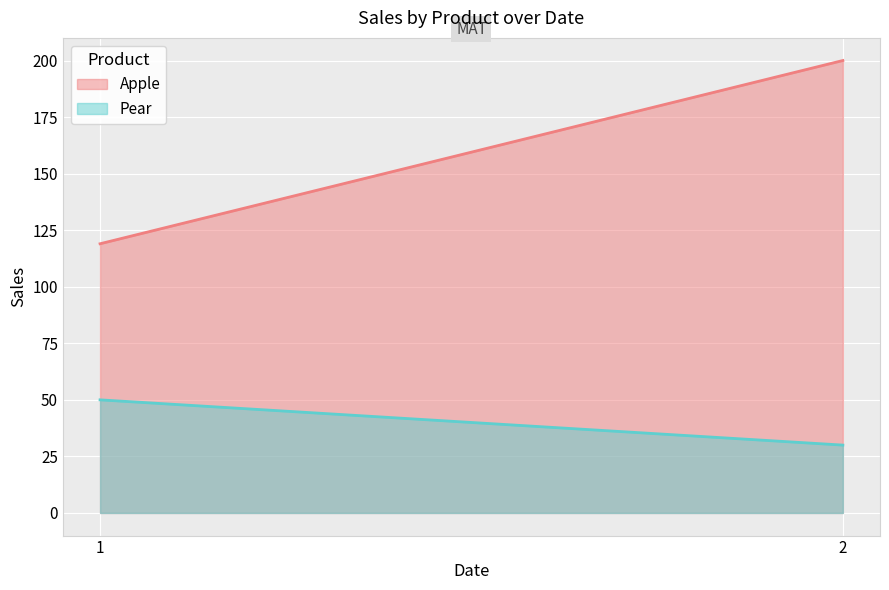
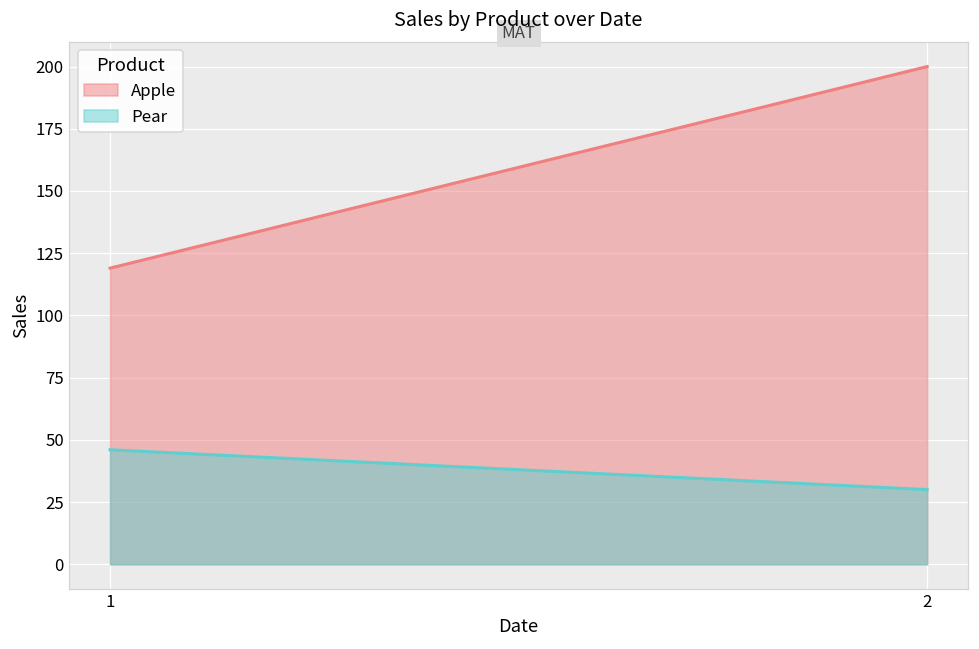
  {
    "Apple": {
      "1": 119,
      "2": 200
    },
    "Pear": {
-     "1": 50,
+     "1": 46,
      "2": 30
    }
  }
